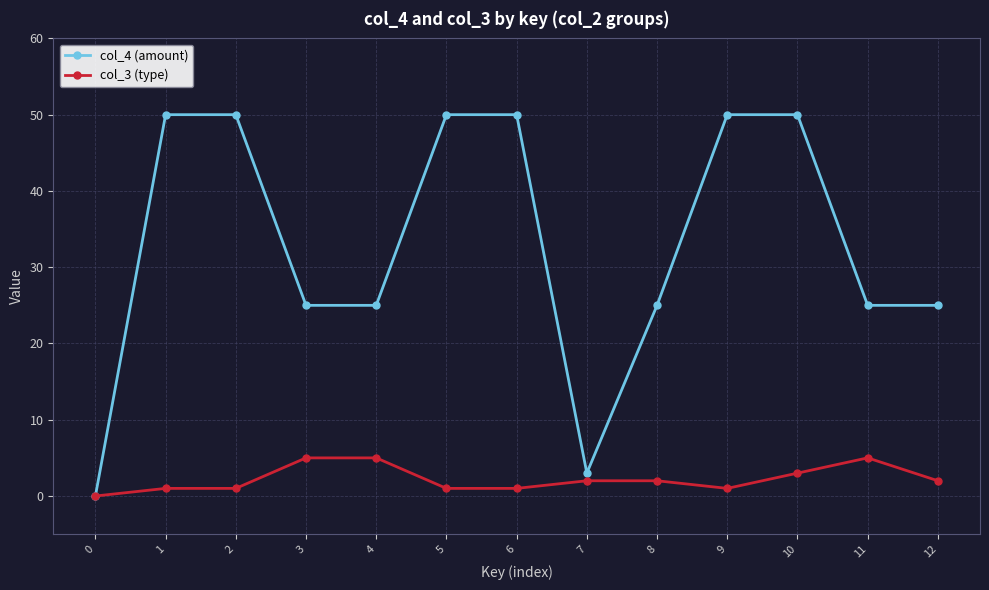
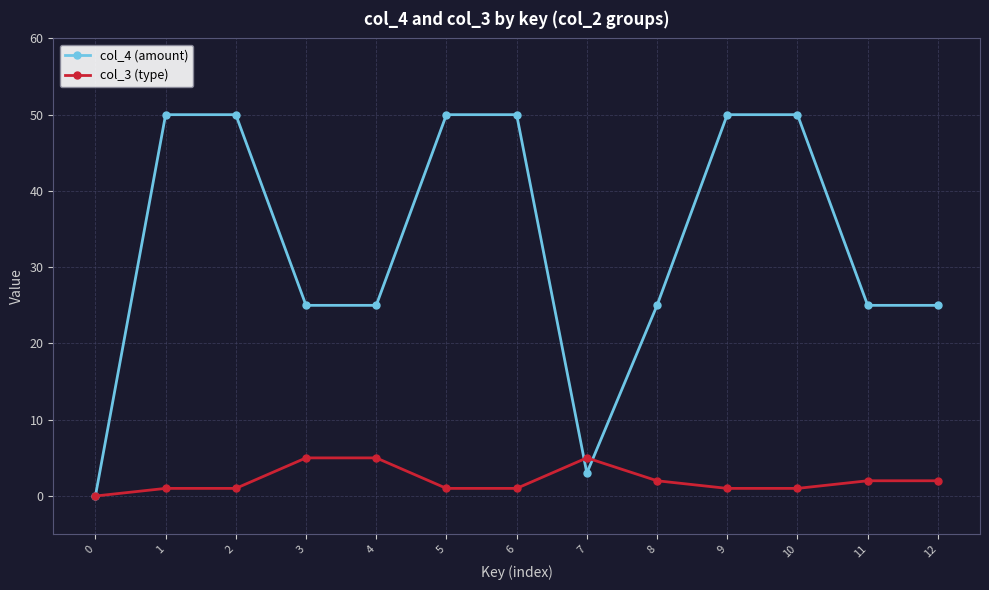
  {
    "col_4 (amount)": {
      "1": 50,
      "2": 50,
      "3": 25,
      "4": 25,
      "5": 50,
      "6": 50,
      "7": 3,
      "8": 25,
      "9": 50,
      "10": 50,
      "11": 25,
      "12": 25
    },
    "col_3 (type)": {
      "1": 1,
      "2": 1,
      "3": 5,
      "4": 5,
      "5": 1,
      "6": 1,
-     "7": 2,
+     "7": 5,
      "8": 2,
      "9": 1,
-     "10": 3,
-     "11": 5,
+     "10": 1,
+     "11": 2,
      "12": 2
    }
  }
